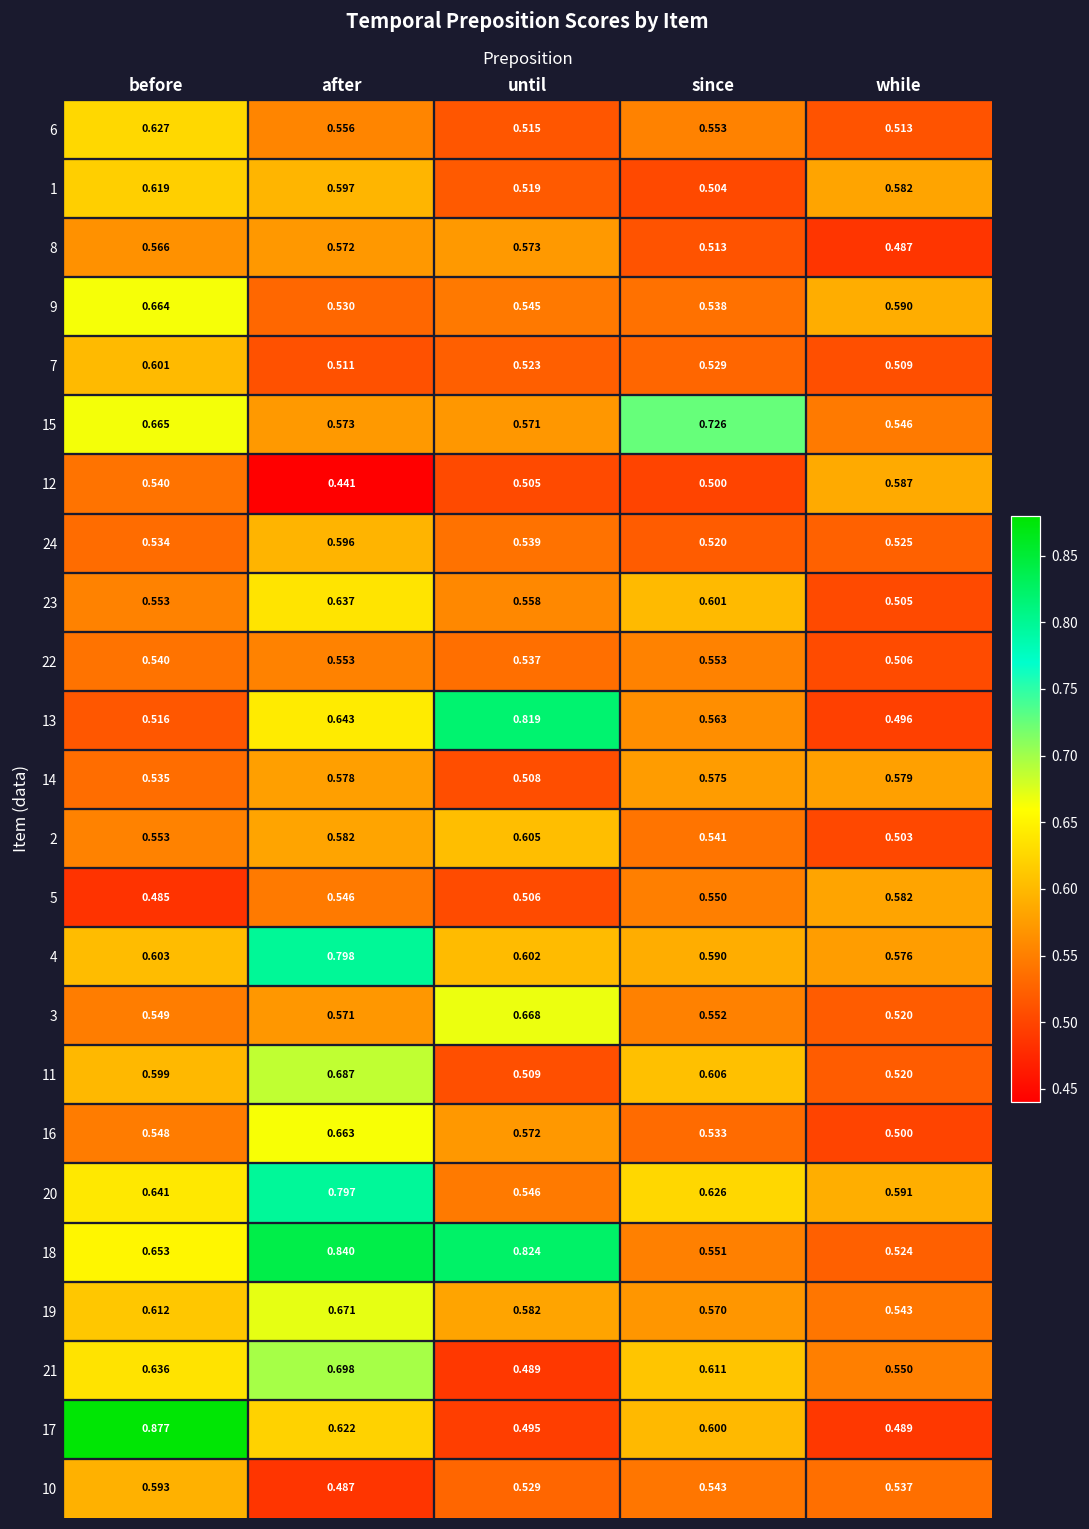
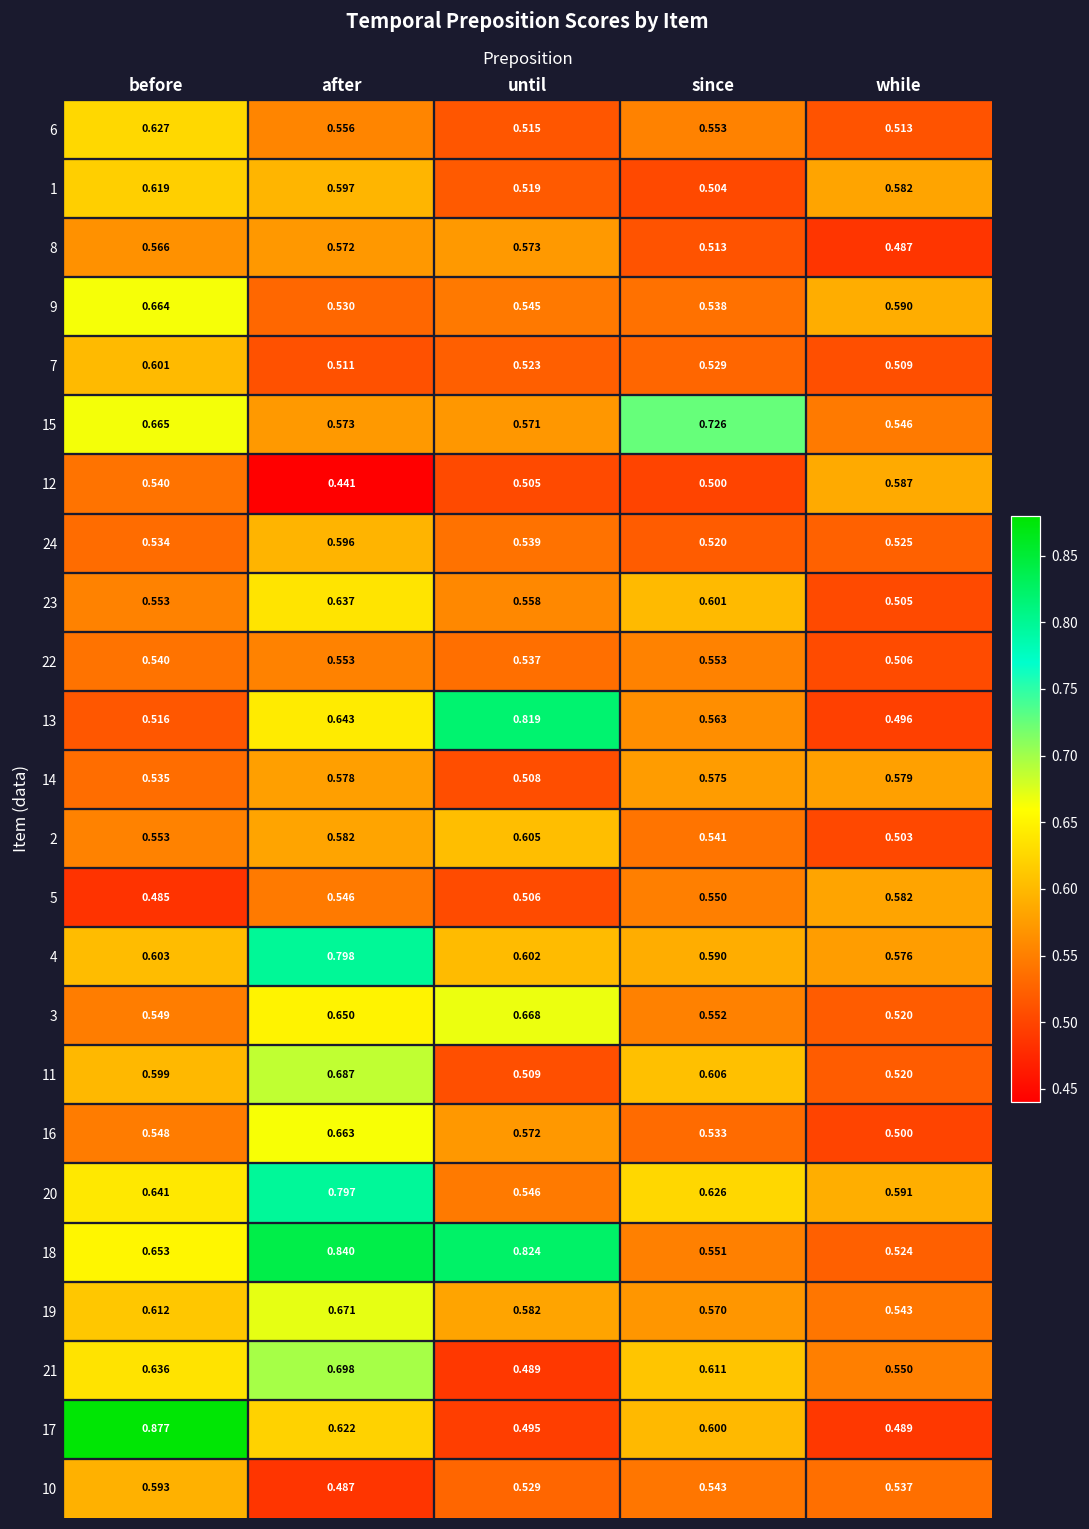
  {
    "6": {
      "before": 0.627,
      "after": 0.556,
      "until": 0.515,
      "since": 0.553,
      "while": 0.513
    },
    "1": {
      "before": 0.619,
      "after": 0.597,
      "until": 0.519,
      "since": 0.504,
      "while": 0.582
    },
    "8": {
      "before": 0.566,
      "after": 0.572,
      "until": 0.573,
      "since": 0.513,
      "while": 0.487
    },
    "9": {
      "before": 0.664,
      "after": 0.530,
      "until": 0.545,
      "since": 0.538,
      "while": 0.590
    },
    "7": {
      "before": 0.601,
      "after": 0.511,
      "until": 0.523,
      "since": 0.529,
      "while": 0.509
    },
    "15": {
      "before": 0.665,
      "after": 0.573,
      "until": 0.571,
      "since": 0.726,
      "while": 0.546
    },
    "12": {
      "before": 0.540,
      "after": 0.441,
      "until": 0.505,
      "since": 0.500,
      "while": 0.587
    },
    "24": {
      "before": 0.534,
      "after": 0.596,
      "until": 0.539,
      "since": 0.520,
      "while": 0.525
    },
    "23": {
      "before": 0.553,
      "after": 0.637,
      "until": 0.558,
      "since": 0.601,
      "while": 0.505
    },
    "22": {
      "before": 0.540,
      "after": 0.553,
      "until": 0.537,
      "since": 0.553,
      "while": 0.506
    },
    "13": {
      "before": 0.516,
      "after": 0.643,
      "until": 0.819,
      "since": 0.563,
      "while": 0.496
    },
    "14": {
      "before": 0.535,
      "after": 0.578,
      "until": 0.508,
      "since": 0.575,
      "while": 0.579
    },
    "2": {
      "before": 0.553,
      "after": 0.582,
      "until": 0.605,
      "since": 0.541,
      "while": 0.503
    },
    "5": {
      "before": 0.485,
      "after": 0.546,
      "until": 0.506,
      "since": 0.550,
      "while": 0.582
    },
    "4": {
      "before": 0.603,
      "after": 0.798,
      "until": 0.602,
      "since": 0.590,
      "while": 0.576
    },
    "3": {
      "before": 0.549,
-     "after": 0.571,
+     "after": 0.650,
      "until": 0.668,
      "since": 0.552,
      "while": 0.520
    },
    "11": {
      "before": 0.599,
      "after": 0.687,
      "until": 0.509,
      "since": 0.606,
      "while": 0.520
    },
    "16": {
      "before": 0.548,
      "after": 0.663,
      "until": 0.572,
      "since": 0.533,
      "while": 0.500
    },
    "20": {
      "before": 0.641,
      "after": 0.797,
      "until": 0.546,
      "since": 0.626,
      "while": 0.591
    },
    "18": {
      "before": 0.653,
      "after": 0.840,
      "until": 0.824,
      "since": 0.551,
      "while": 0.524
    },
    "19": {
      "before": 0.612,
      "after": 0.671,
      "until": 0.582,
      "since": 0.570,
      "while": 0.543
    },
    "21": {
      "before": 0.636,
      "after": 0.698,
      "until": 0.489,
      "since": 0.611,
      "while": 0.550
    },
    "17": {
      "before": 0.877,
      "after": 0.622,
      "until": 0.495,
      "since": 0.600,
      "while": 0.489
    },
    "10": {
      "before": 0.593,
      "after": 0.487,
      "until": 0.529,
      "since": 0.543,
      "while": 0.537
    }
  }
